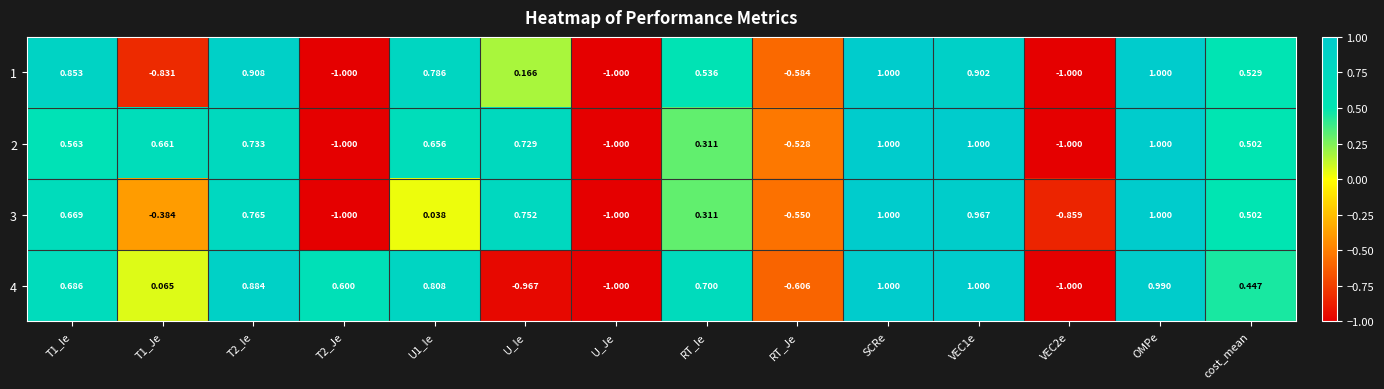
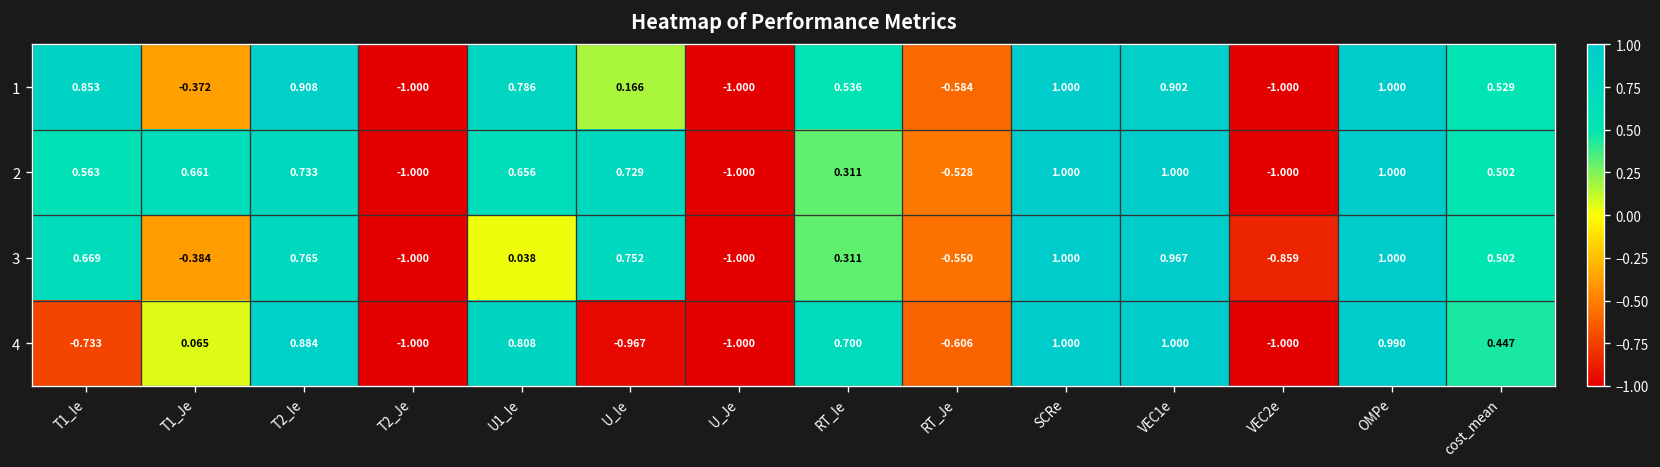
  {
    "1": {
      "T1_Ie": 0.853,
-     "T1_Je": -0.831,
+     "T1_Je": -0.372,
      "T2_Ie": 0.908,
      "T2_Je": -1.000,
      "U1_Ie": 0.786,
      "U_Ie": 0.166,
      "U_Je": -1.000,
      "RT_Ie": 0.536,
      "RT_Je": -0.584,
      "SCRe": 1.000,
      "VEC1e": 0.902,
      "VEC2e": -1.000,
      "OMPe": 1.000,
      "cost_mean": 0.529
    },
    "2": {
      "T1_Ie": 0.563,
      "T1_Je": 0.661,
      "T2_Ie": 0.733,
      "T2_Je": -1.000,
      "U1_Ie": 0.656,
      "U_Ie": 0.729,
      "U_Je": -1.000,
      "RT_Ie": 0.311,
      "RT_Je": -0.528,
      "SCRe": 1.000,
      "VEC1e": 1.000,
      "VEC2e": -1.000,
      "OMPe": 1.000,
      "cost_mean": 0.502
    },
    "3": {
      "T1_Ie": 0.669,
      "T1_Je": -0.384,
      "T2_Ie": 0.765,
      "T2_Je": -1.000,
      "U1_Ie": 0.038,
      "U_Ie": 0.752,
      "U_Je": -1.000,
      "RT_Ie": 0.311,
      "RT_Je": -0.550,
      "SCRe": 1.000,
      "VEC1e": 0.967,
      "VEC2e": -0.859,
      "OMPe": 1.000,
      "cost_mean": 0.502
    },
    "4": {
-     "T1_Ie": 0.686,
+     "T1_Ie": -0.733,
      "T1_Je": 0.065,
      "T2_Ie": 0.884,
-     "T2_Je": 0.600,
+     "T2_Je": -1.000,
      "U1_Ie": 0.808,
      "U_Ie": -0.967,
      "U_Je": -1.000,
      "RT_Ie": 0.700,
      "RT_Je": -0.606,
      "SCRe": 1.000,
      "VEC1e": 1.000,
      "VEC2e": -1.000,
      "OMPe": 0.990,
      "cost_mean": 0.447
    }
  }
